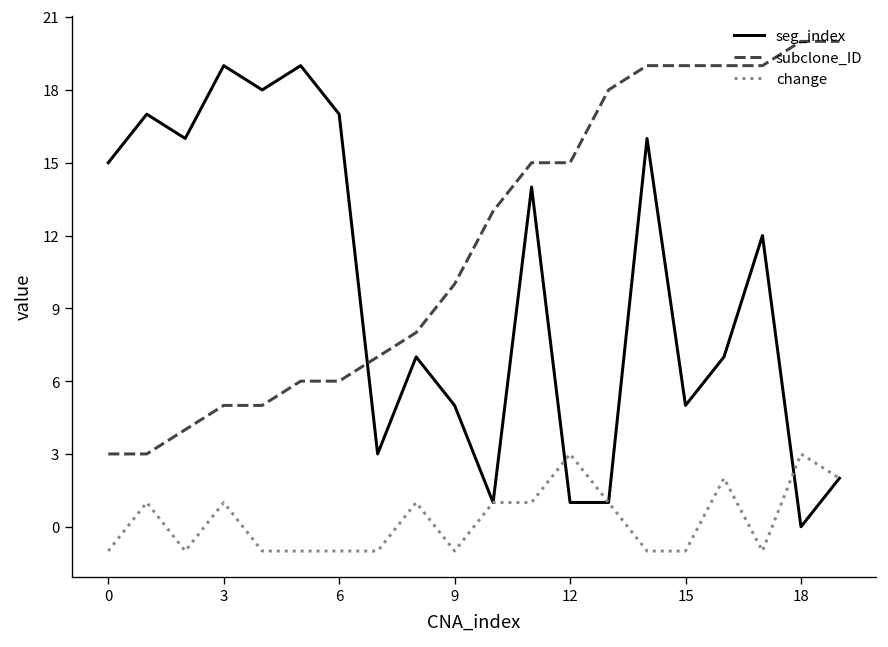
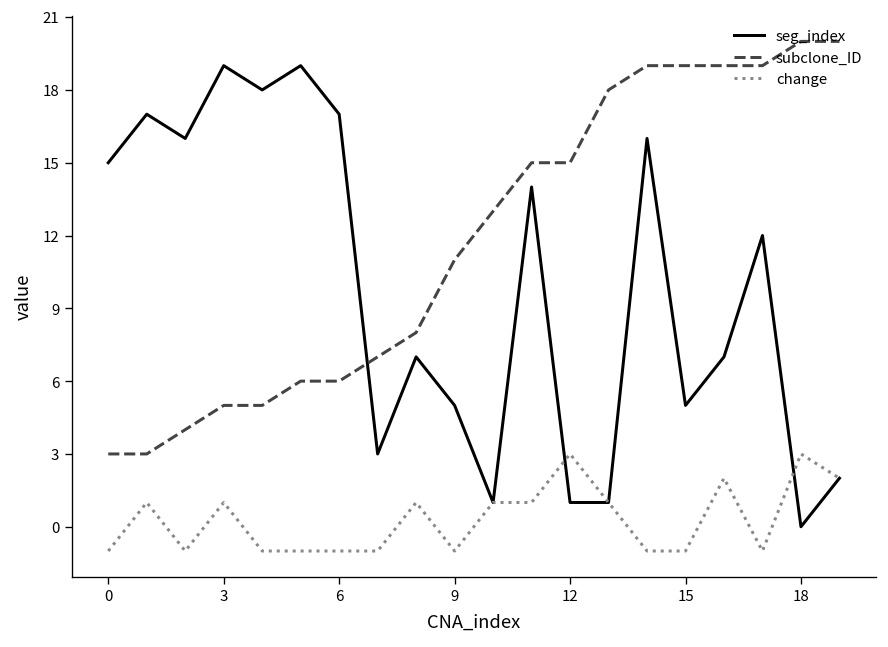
  {
    "seg_index": {
      "0": 15,
      "3": 19,
      "6": 17,
      "9": 5,
      "12": 1,
      "15": 5,
      "18": 0
    },
    "subclone_ID": {
      "0": 3,
      "3": 5,
      "6": 6,
-     "9": 10,
+     "9": 11,
      "12": 15,
      "15": 19,
      "18": 20
    },
    "change": {
      "0": -1,
      "3": 1,
      "6": -1,
      "9": -1,
      "12": 3,
      "15": -1,
      "18": 3
    }
  }
